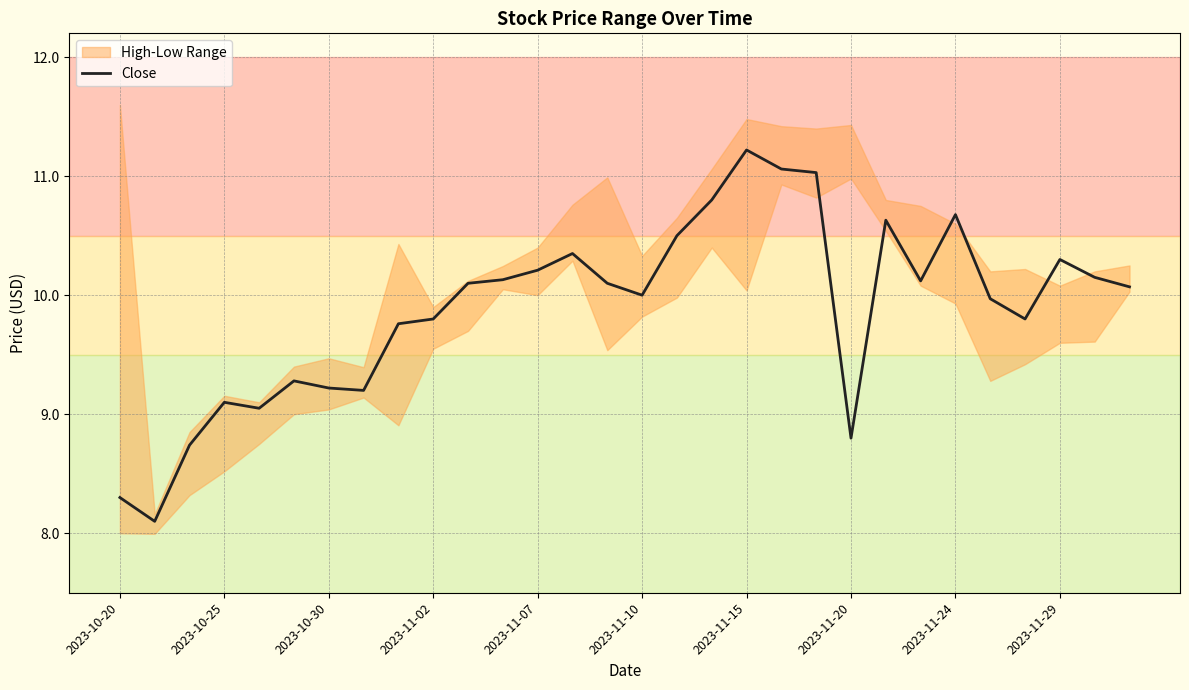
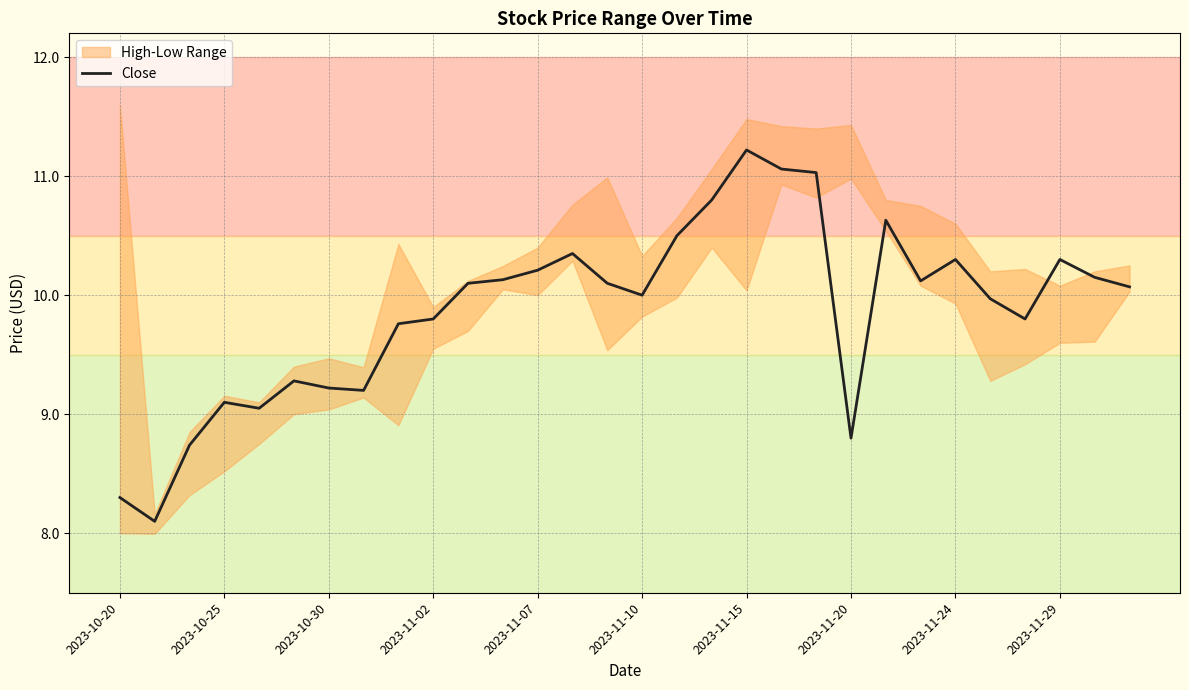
  {
    "Close": {
      "2023-10-20": 8.30,
      "2023-10-25": 9.10,
      "2023-10-30": 9.22,
      "2023-11-02": 9.80,
      "2023-11-07": 10.21,
      "2023-11-10": 10.00,
      "2023-11-15": 11.22,
      "2023-11-20": 8.80,
-     "2023-11-24": 10.68,
+     "2023-11-24": 10.30,
      "2023-11-29": 10.30
    }
  }
